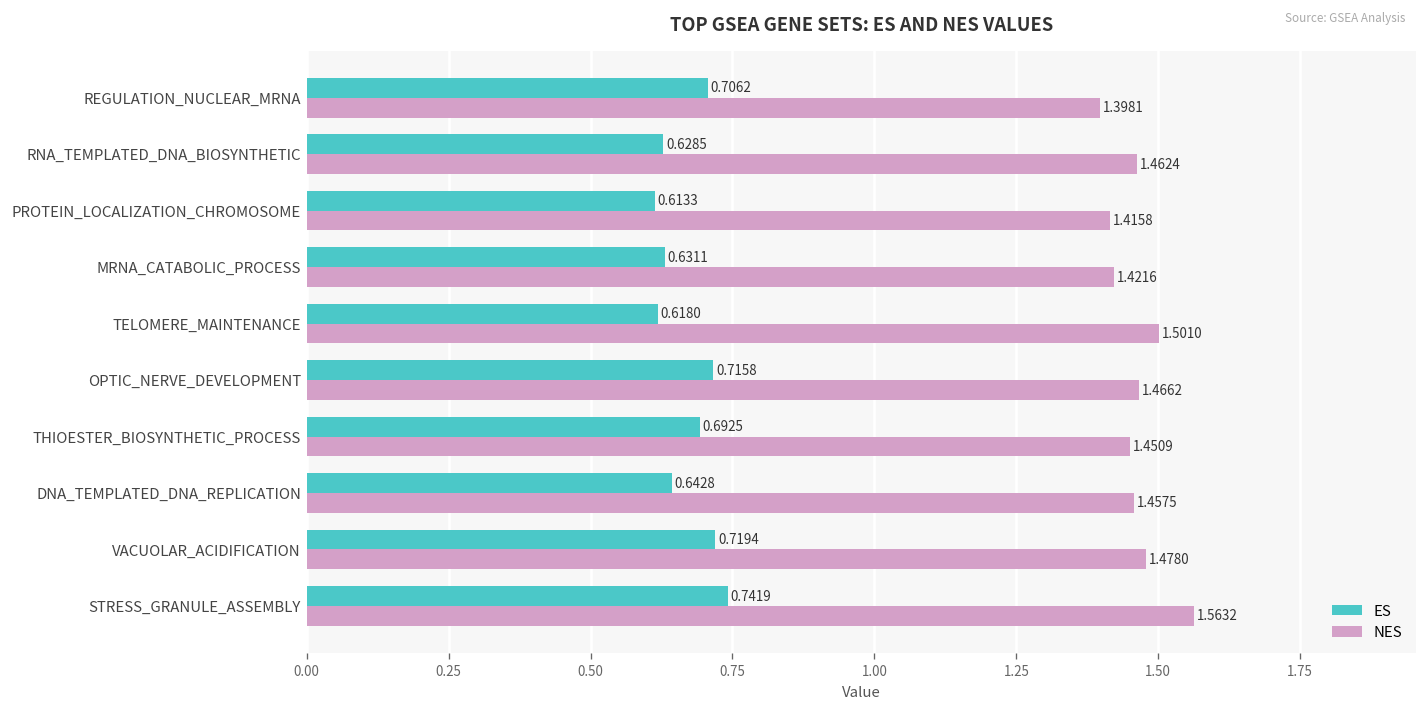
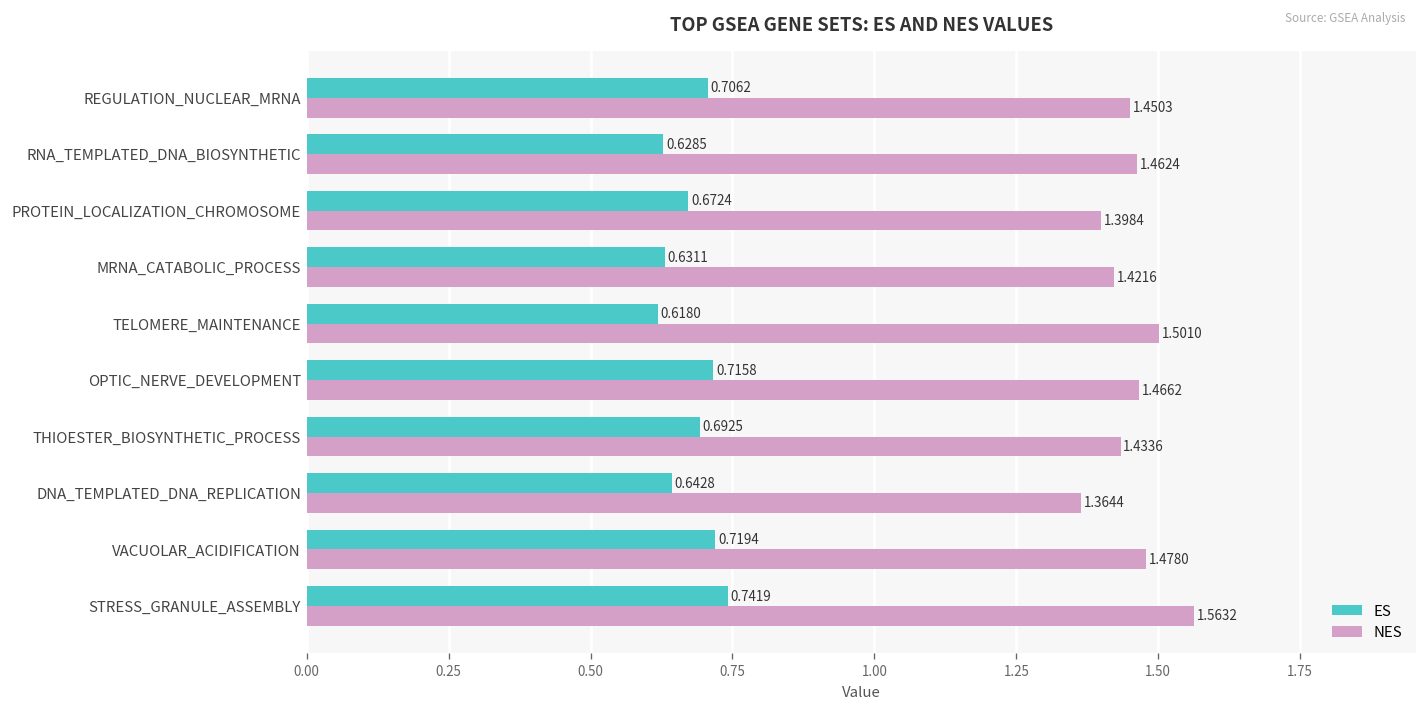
  {
    "ES": {
      "REGULATION_NUCLEAR_MRNA": 0.7062,
      "RNA_TEMPLATED_DNA_BIOSYNTHETIC": 0.6285,
-     "PROTEIN_LOCALIZATION_CHROMOSOME": 0.6133,
+     "PROTEIN_LOCALIZATION_CHROMOSOME": 0.6724,
      "MRNA_CATABOLIC_PROCESS": 0.6311,
      "TELOMERE_MAINTENANCE": 0.6180,
      "OPTIC_NERVE_DEVELOPMENT": 0.7158,
      "THIOESTER_BIOSYNTHETIC_PROCESS": 0.6925,
      "DNA_TEMPLATED_DNA_REPLICATION": 0.6428,
      "VACUOLAR_ACIDIFICATION": 0.7194,
      "STRESS_GRANULE_ASSEMBLY": 0.7419
    },
    "NES": {
-     "REGULATION_NUCLEAR_MRNA": 1.3981,
+     "REGULATION_NUCLEAR_MRNA": 1.4503,
      "RNA_TEMPLATED_DNA_BIOSYNTHETIC": 1.4624,
-     "PROTEIN_LOCALIZATION_CHROMOSOME": 1.4158,
+     "PROTEIN_LOCALIZATION_CHROMOSOME": 1.3984,
      "MRNA_CATABOLIC_PROCESS": 1.4216,
      "TELOMERE_MAINTENANCE": 1.5010,
      "OPTIC_NERVE_DEVELOPMENT": 1.4662,
-     "THIOESTER_BIOSYNTHETIC_PROCESS": 1.4509,
-     "DNA_TEMPLATED_DNA_REPLICATION": 1.4575,
+     "THIOESTER_BIOSYNTHETIC_PROCESS": 1.4336,
+     "DNA_TEMPLATED_DNA_REPLICATION": 1.3644,
      "VACUOLAR_ACIDIFICATION": 1.4780,
      "STRESS_GRANULE_ASSEMBLY": 1.5632
    }
  }
